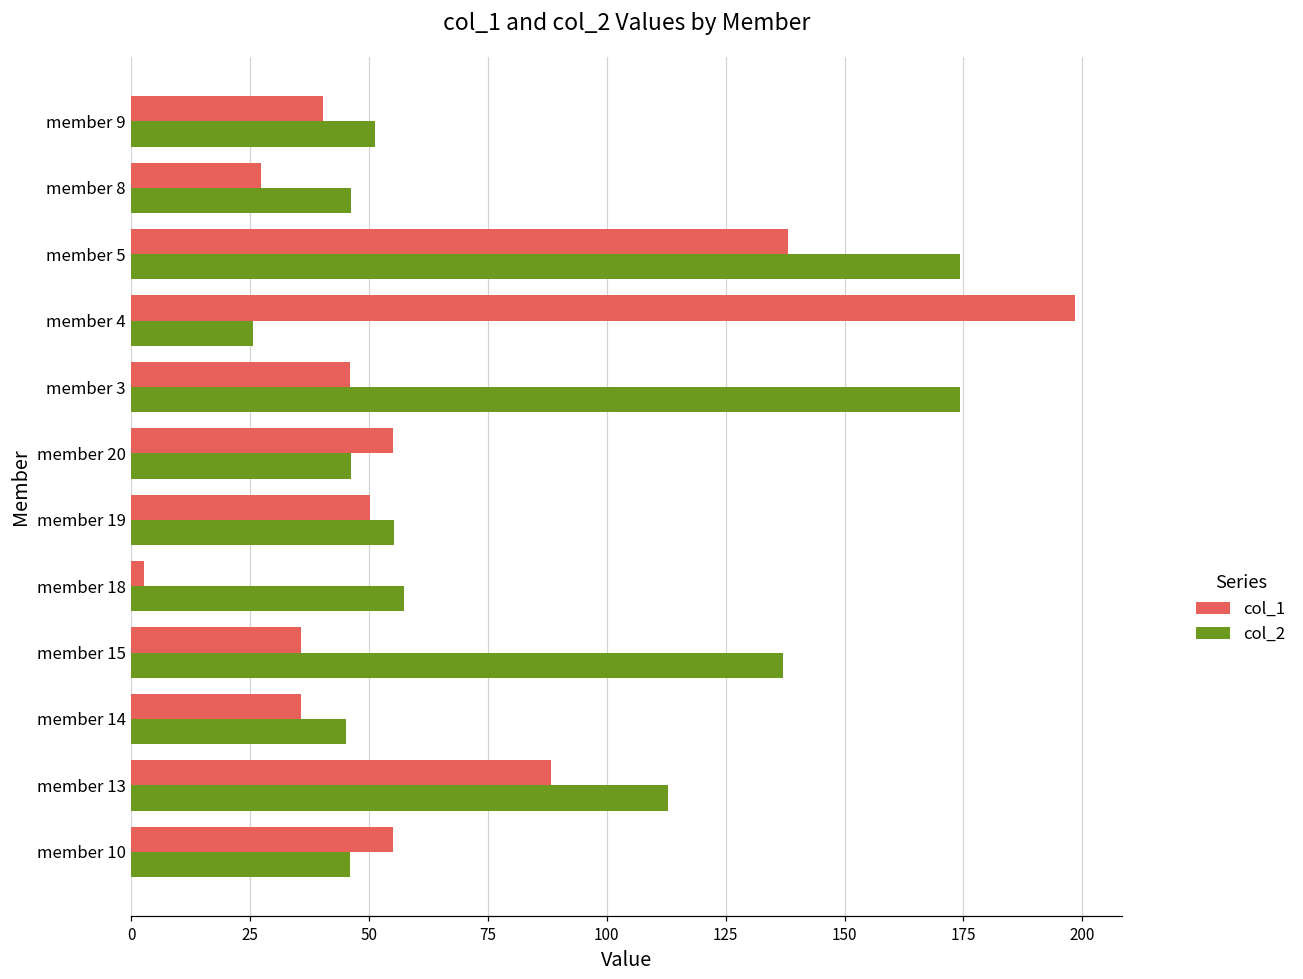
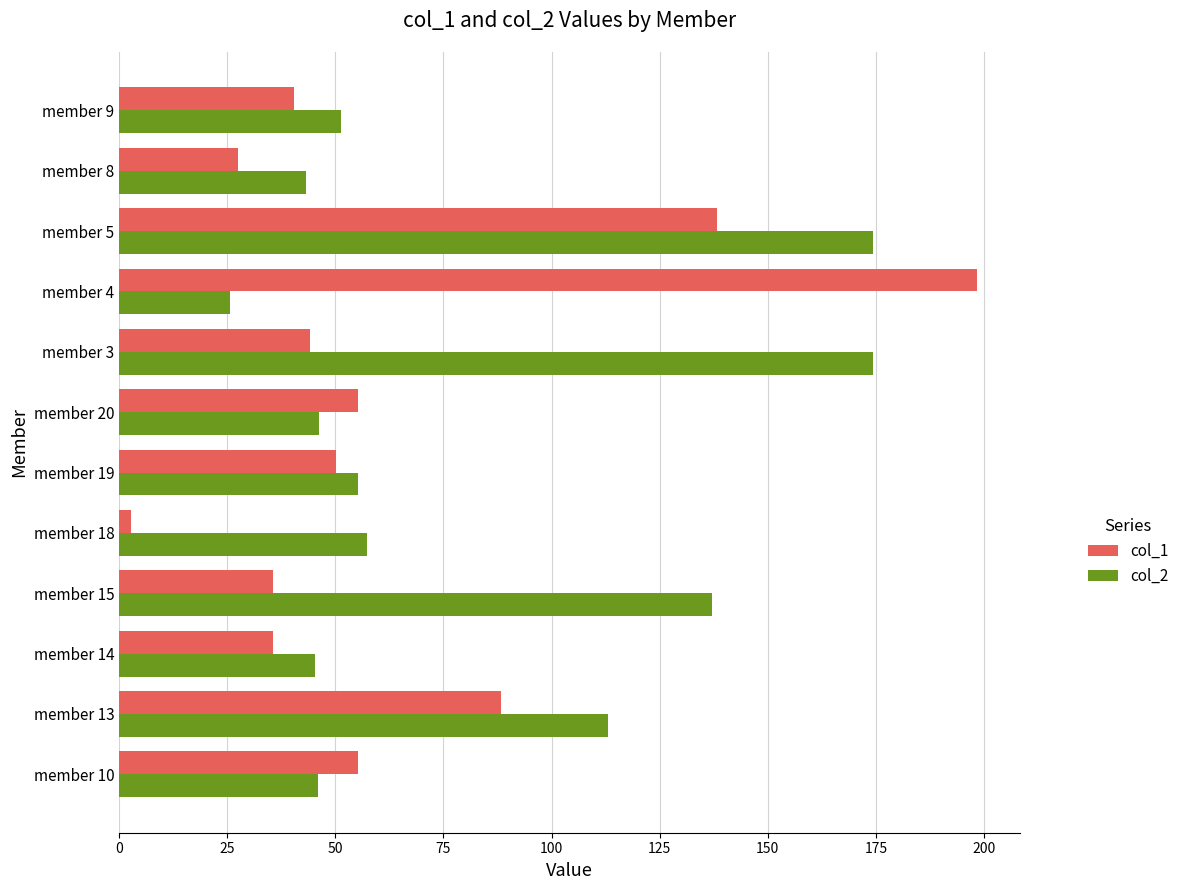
  {
    "col_1": {
      "member 9": 40,
      "member 8": 27,
      "member 5": 138,
      "member 4": 198,
-     "member 3": 46,
+     "member 3": 44,
      "member 20": 55,
      "member 19": 50,
      "member 18": 3,
      "member 15": 36,
      "member 14": 36,
      "member 13": 88,
      "member 10": 55
    },
    "col_2": {
      "member 9": 51,
-     "member 8": 46,
+     "member 8": 43,
      "member 5": 174,
      "member 4": 26,
      "member 3": 174,
      "member 20": 46,
      "member 19": 55,
      "member 18": 57,
      "member 15": 137,
      "member 14": 45,
      "member 13": 113,
      "member 10": 46
    }
  }
